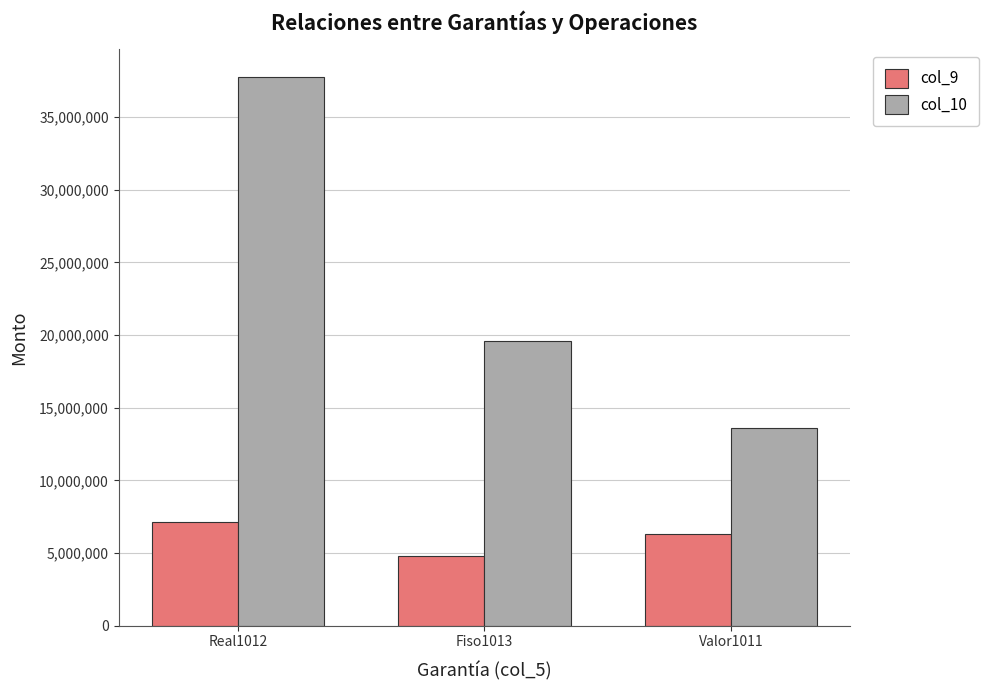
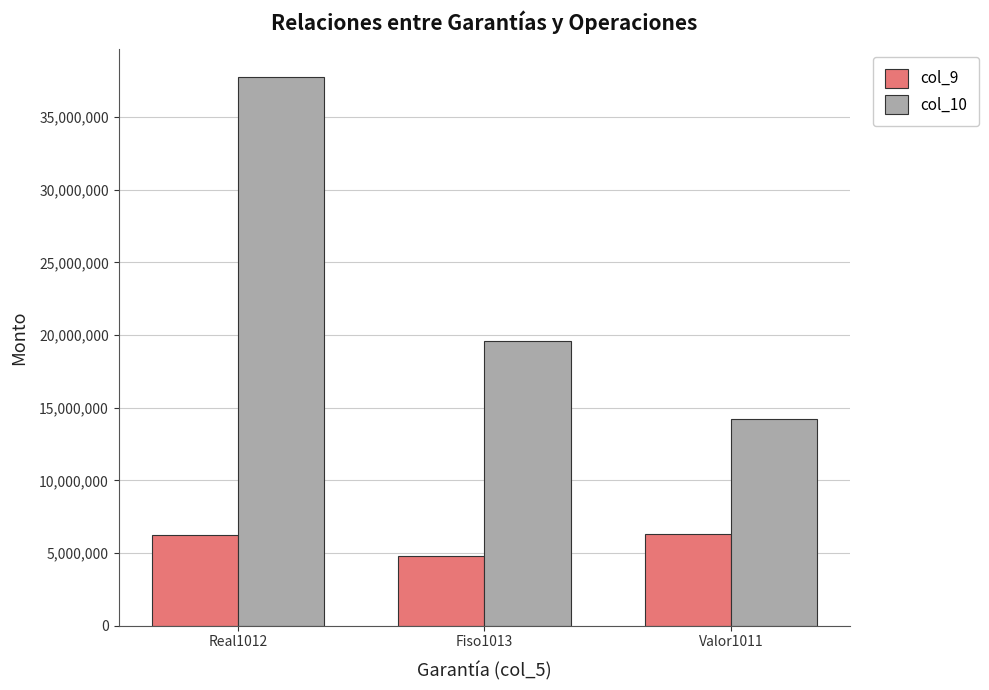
  {
    "col_9": {
-     "Real1012": "7,200,000",
+     "Real1012": "6,300,000",
      "Fiso1013": "4,800,000",
      "Valor1011": "6,300,000"
    },
    "col_10": {
      "Real1012": "37,800,000",
      "Fiso1013": "19,600,000",
-     "Valor1011": "13,600,000"
+     "Valor1011": "14,200,000"
    }
  }
